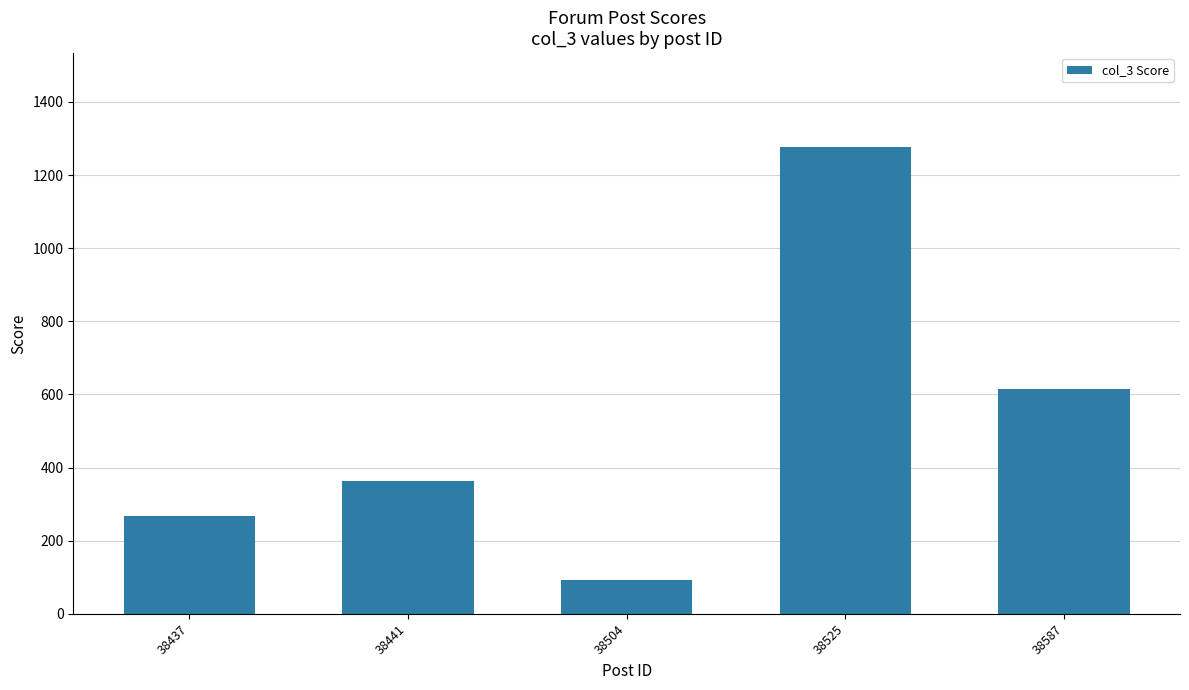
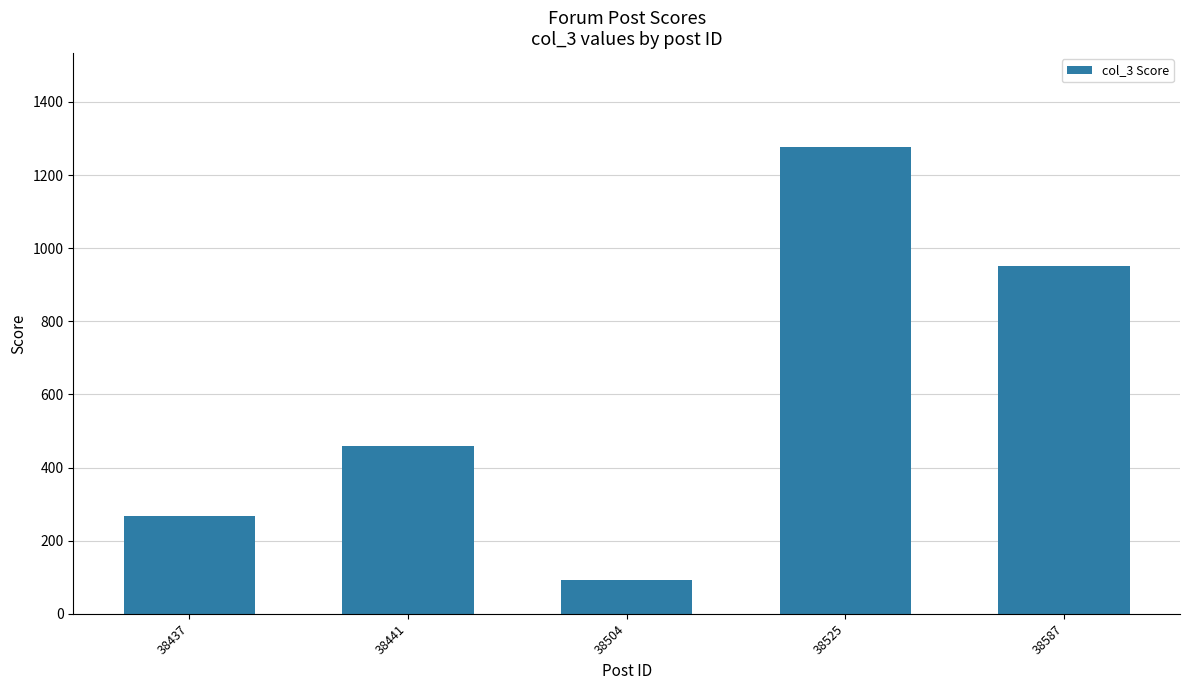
  {
    "38437": 270,
-   "38441": 360,
+   "38441": 460,
    "38504": 90,
    "38525": 1280,
-   "38587": 610
+   "38587": 950
  }
